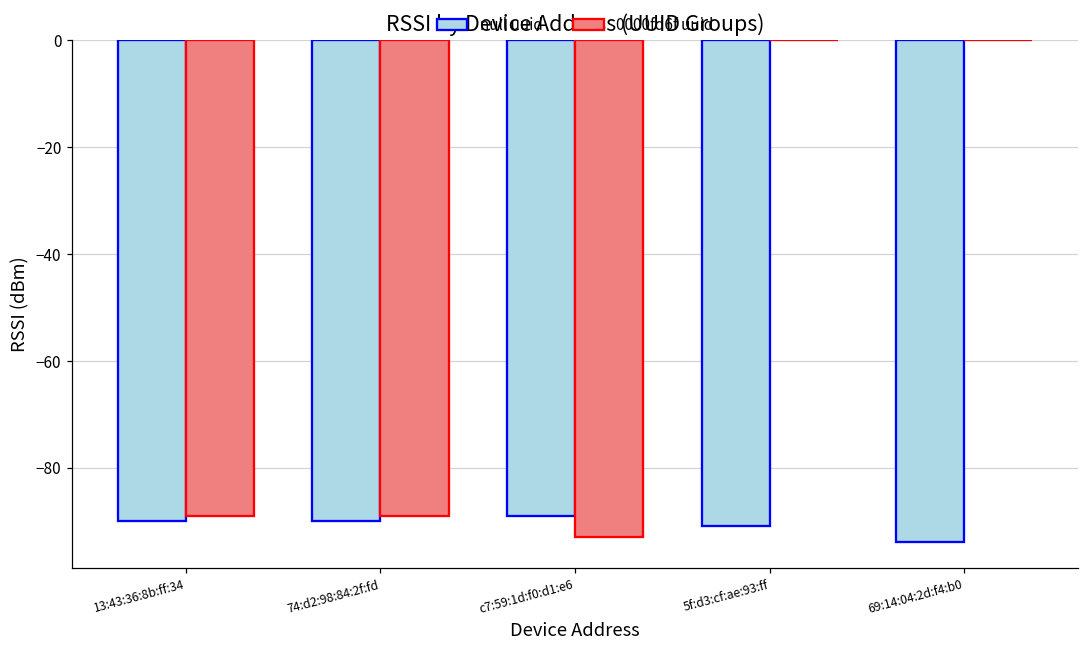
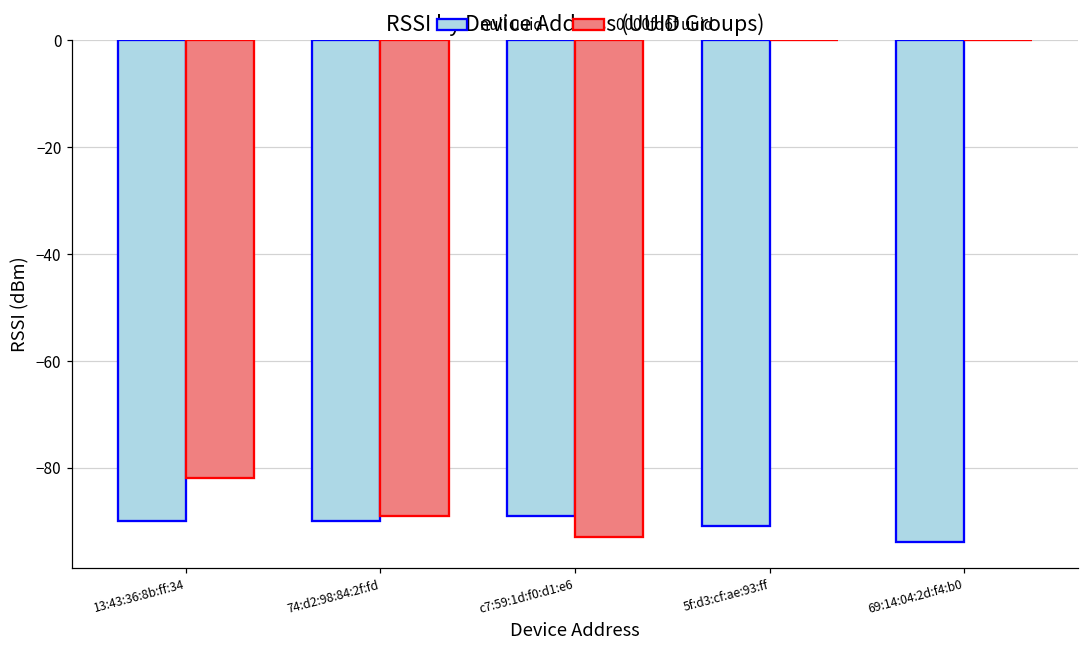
  {
    "null uuid": {
      "13:43:36:8b:ff:34": -90,
      "74:d2:98:84:2f:fd": -90,
      "c7:59:1d:f0:d1:e6": -89,
      "5f:d3:cf:ae:93:ff": -91,
      "69:14:04:2d:f4:b0": -94
    },
    "0000fd6f uuid": {
-     "13:43:36:8b:ff:34": -89,
+     "13:43:36:8b:ff:34": -82,
      "74:d2:98:84:2f:fd": -89,
      "c7:59:1d:f0:d1:e6": -93,
      "5f:d3:cf:ae:93:ff": 0,
      "69:14:04:2d:f4:b0": 0
    }
  }
